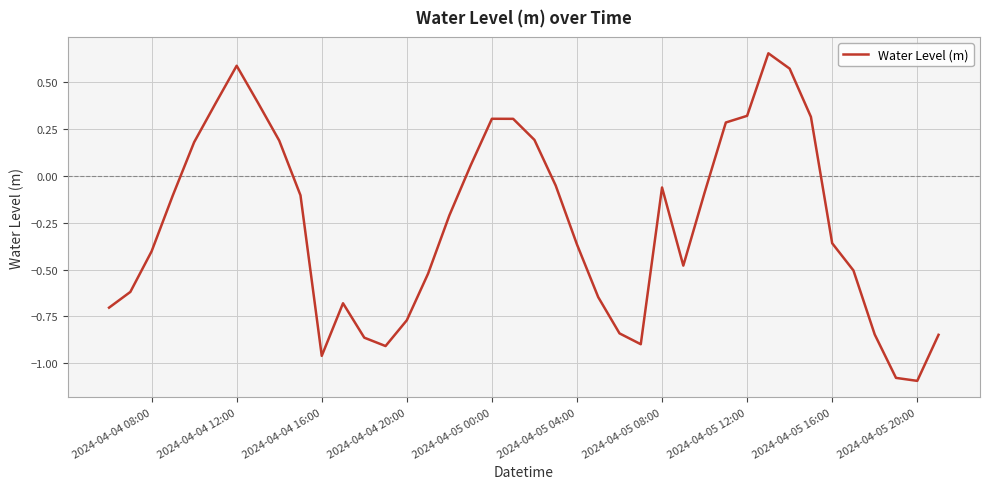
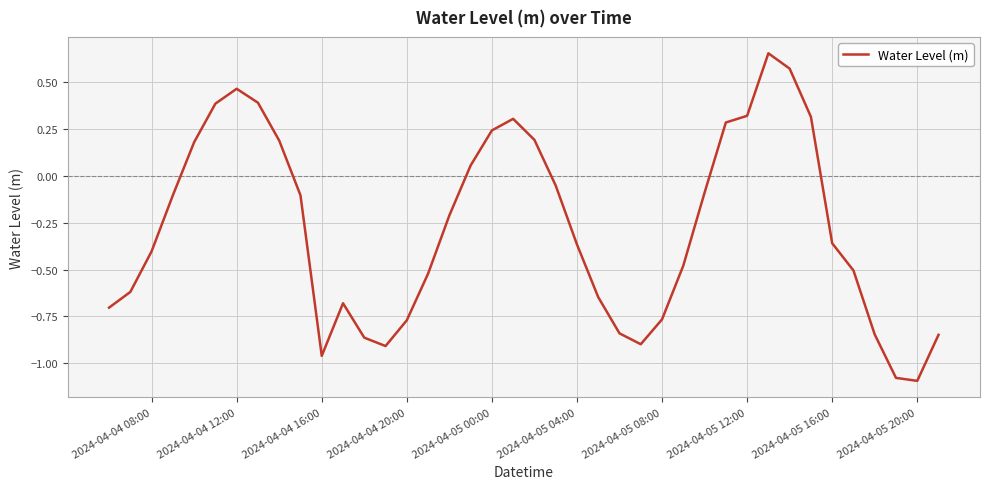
  {
    "2024-04-04 08:00": -0.40,
-   "2024-04-04 12:00": 0.59,
+   "2024-04-04 12:00": 0.47,
    "2024-04-04 16:00": -0.96,
    "2024-04-04 20:00": -0.77,
-   "2024-04-05 00:00": 0.31,
+   "2024-04-05 00:00": 0.24,
    "2024-04-05 04:00": -0.37,
-   "2024-04-05 08:00": -0.06,
+   "2024-04-05 08:00": -0.77,
    "2024-04-05 12:00": 0.32,
    "2024-04-05 16:00": -0.36,
    "2024-04-05 20:00": -1.09
  }
